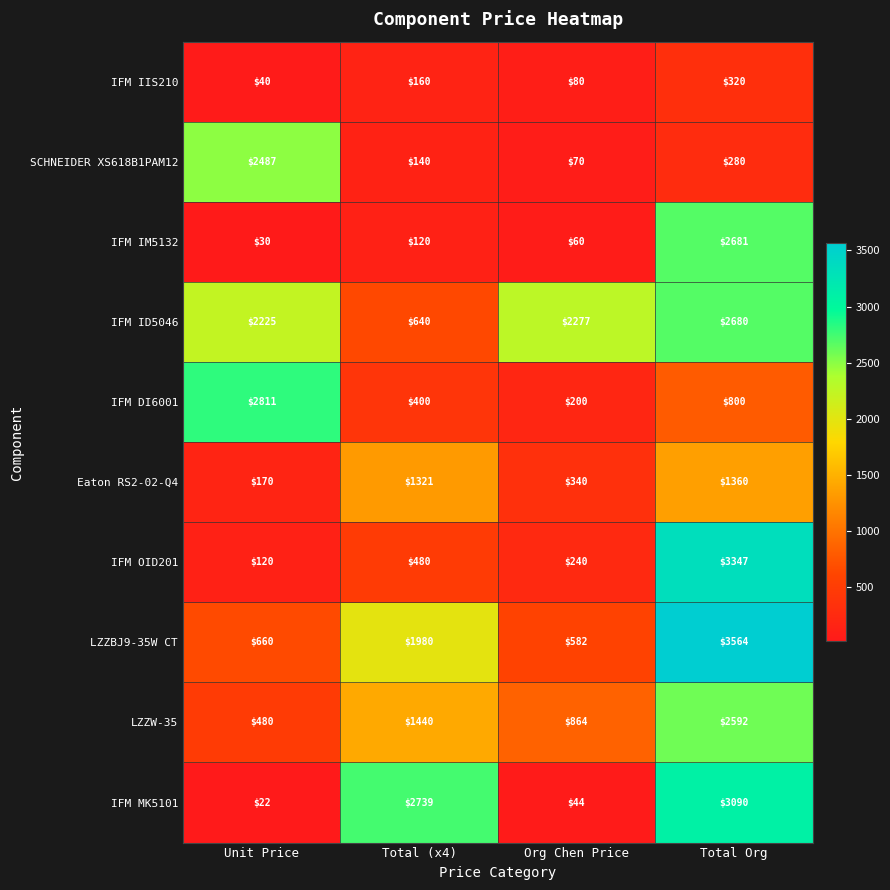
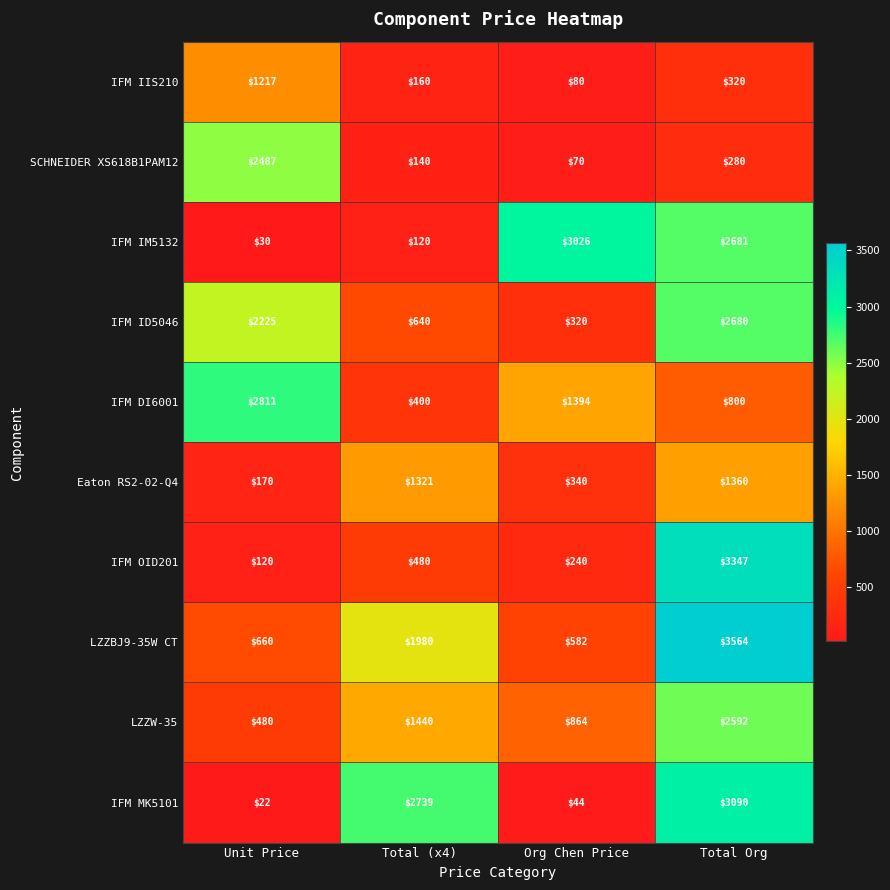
  {
    "IFM IIS210": {
-     "Unit Price": "$40",
+     "Unit Price": "$1217",
      "Total (x4)": "$160",
      "Org Chen Price": "$80",
      "Total Org": "$320"
    },
    "SCHNEIDER XS618B1PAM12": {
      "Unit Price": "$2487",
      "Total (x4)": "$140",
      "Org Chen Price": "$70",
      "Total Org": "$280"
    },
    "IFM IM5132": {
      "Unit Price": "$30",
      "Total (x4)": "$120",
-     "Org Chen Price": "$60",
+     "Org Chen Price": "$3026",
      "Total Org": "$2681"
    },
    "IFM ID5046": {
      "Unit Price": "$2225",
      "Total (x4)": "$640",
-     "Org Chen Price": "$2277",
+     "Org Chen Price": "$320",
      "Total Org": "$2680"
    },
    "IFM DI6001": {
      "Unit Price": "$2811",
      "Total (x4)": "$400",
-     "Org Chen Price": "$200",
+     "Org Chen Price": "$1394",
      "Total Org": "$800"
    },
    "Eaton RS2-02-Q4": {
      "Unit Price": "$170",
      "Total (x4)": "$1321",
      "Org Chen Price": "$340",
      "Total Org": "$1360"
    },
    "IFM OID201": {
      "Unit Price": "$120",
      "Total (x4)": "$480",
      "Org Chen Price": "$240",
      "Total Org": "$3347"
    },
    "LZZBJ9-35W CT": {
      "Unit Price": "$660",
      "Total (x4)": "$1980",
      "Org Chen Price": "$582",
      "Total Org": "$3564"
    },
    "LZZW-35": {
      "Unit Price": "$480",
      "Total (x4)": "$1440",
      "Org Chen Price": "$864",
      "Total Org": "$2592"
    },
    "IFM MK5101": {
      "Unit Price": "$22",
      "Total (x4)": "$2739",
      "Org Chen Price": "$44",
      "Total Org": "$3090"
    }
  }
